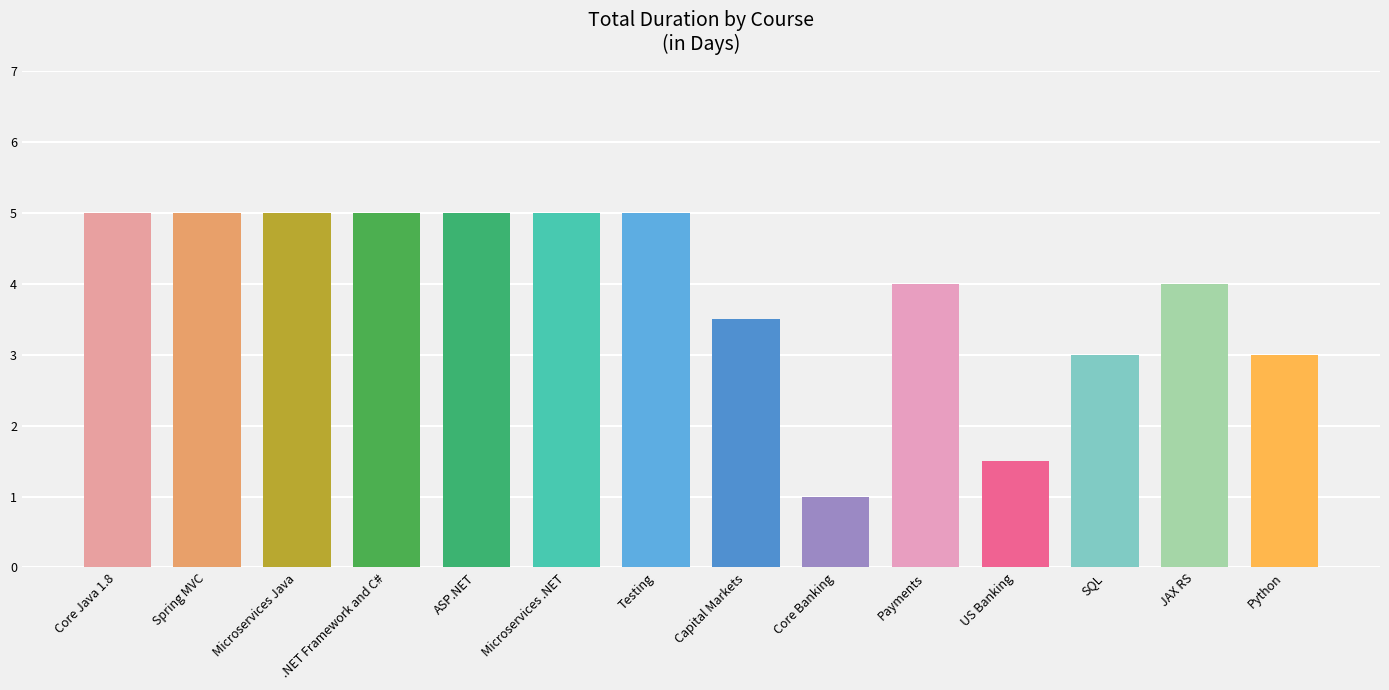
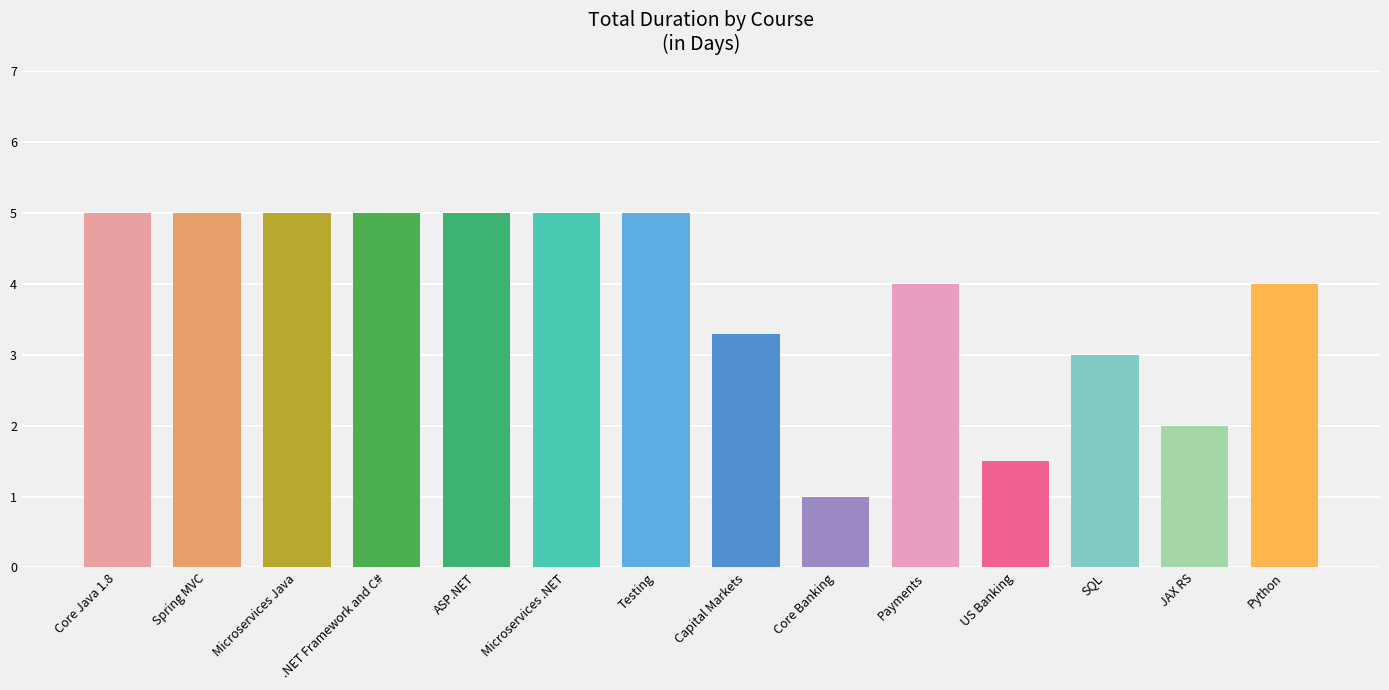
  {
    "Core Java 1.8": 5.0,
    "Spring MVC": 5.0,
    "Microservices Java": 5.0,
    ".NET Framework and C#": 5.0,
    "ASP.NET": 5.0,
    "Microservices .NET": 5.0,
    "Testing": 5.0,
-   "Capital Markets": 3.5,
+   "Capital Markets": 3.3,
    "Core Banking": 1.0,
    "Payments": 4.0,
    "US Banking": 1.5,
    "SQL": 3.0,
-   "JAX RS": 4,
-   "Python": 3
+   "JAX RS": 2,
+   "Python": 4
  }
